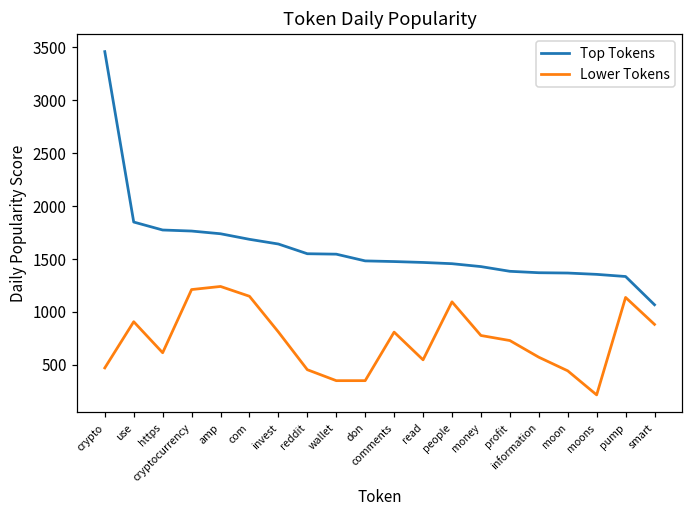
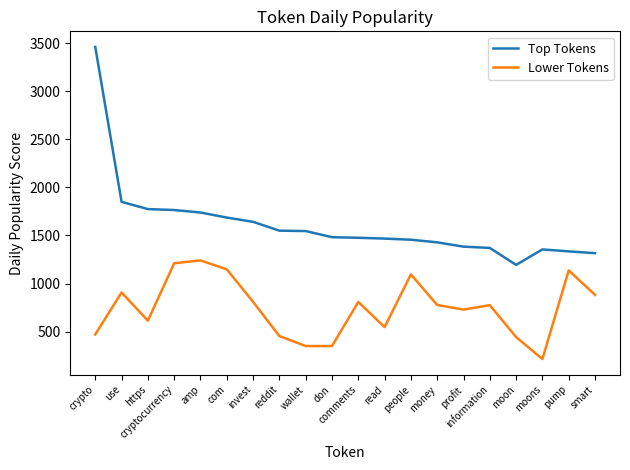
  {
    "Top Tokens": {
      "crypto": 3500,
      "use": 1800,
      "https": 1800,
      "cryptocurrency": 1800,
      "amp": 1700,
      "com": 1700,
      "invest": 1600,
      "reddit": 1600,
      "wallet": 1500,
      "don": 1500,
      "comments": 1500,
      "read": 1500,
      "people": 1500,
      "money": 1400,
      "profit": 1400,
      "information": 1400,
-     "moon": 1400,
+     "moon": 1200,
      "moons": 1400,
      "pump": 1300,
-     "smart": 1100
+     "smart": 1300
    },
    "Lower Tokens": {
      "crypto": 500,
      "use": 900,
      "https": 600,
      "cryptocurrency": 1200,
      "amp": 1200,
      "com": 1100,
      "invest": 800,
      "reddit": 500,
      "wallet": 400,
      "don": 400,
      "comments": 800,
      "read": 500,
      "people": 1100,
      "money": 800,
      "profit": 700,
-     "information": 600,
+     "information": 800,
      "moon": 400,
      "moons": 200,
      "pump": 1100,
      "smart": 900
    }
  }
